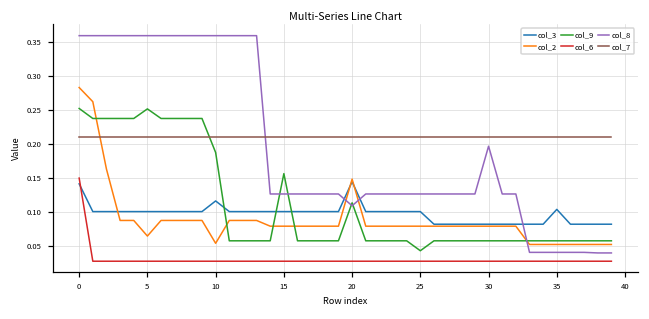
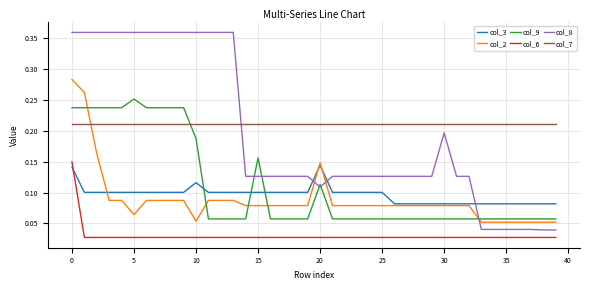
  {
    "col_3": {
      "0": 0.14,
      "5": 0.10,
      "10": 0.12,
      "15": 0.10,
      "25": 0.10,
-     "35": 0.10
+     "35": 0.08
    },
    "col_2": {
      "0": 0.28,
      "5": 0.06,
      "10": 0.05,
      "15": 0.08,
      "25": 0.08,
      "35": 0.05
    },
    "col_9": {
-     "0": 0.25,
+     "0": 0.24,
      "5": 0.25,
      "10": 0.19,
      "15": 0.16,
      "20": 0.11,
-     "25": 0.04,
+     "25": 0.06,
      "30": 0.06,
      "35": 0.06
    },
    "col_6": {
      "0": 0.15,
      "5": 0.03,
      "10": 0.03,
      "15": 0.03,
      "20": 0.03,
      "25": 0.03,
      "30": 0.03,
      "35": 0.03
    },
    "col_8": {
      "0": 0.36,
      "5": 0.36,
      "10": 0.36,
      "15": 0.13,
      "20": 0.11,
      "25": 0.13,
      "30": 0.20,
      "35": 0.04
    },
    "col_7": {
      "0": 0.21,
      "5": 0.21,
      "10": 0.21,
      "15": 0.21,
      "20": 0.21,
      "25": 0.21,
      "30": 0.21,
      "35": 0.21
    }
  }
